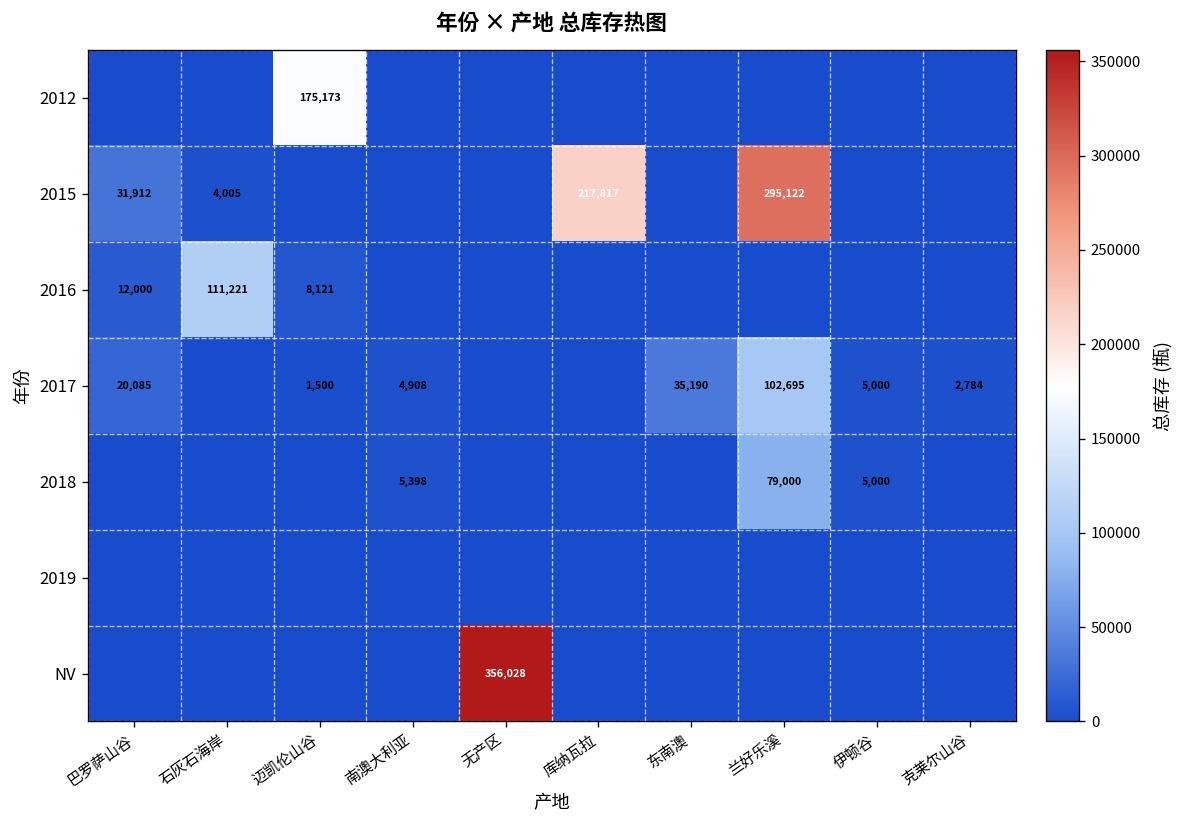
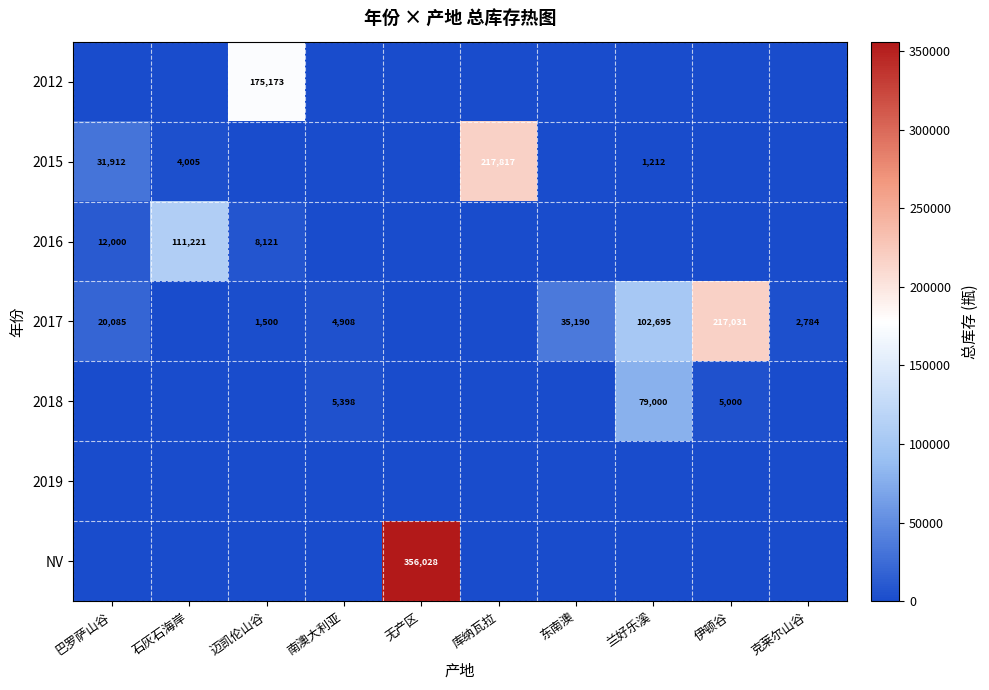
  {
    "2012": {
      "迈凯伦山谷": "175,173"
    },
    "2015": {
      "巴罗萨山谷": "31,912",
      "石灰石海岸": "4,005",
      "库纳瓦拉": "217,817",
-     "兰好乐溪": "295,122"
+     "兰好乐溪": "1,212"
    },
    "2016": {
      "巴罗萨山谷": "12,000",
      "石灰石海岸": "111,221",
      "迈凯伦山谷": "8,121"
    },
    "2017": {
      "巴罗萨山谷": "20,085",
      "迈凯伦山谷": "1,500",
      "南澳大利亚": "4,908",
      "东南澳": "35,190",
      "兰好乐溪": "102,695",
-     "伊顿谷": "5,000",
+     "伊顿谷": "217,031",
      "克莱尔山谷": "2,784"
    },
    "2018": {
      "南澳大利亚": "5,398",
      "兰好乐溪": "79,000",
      "伊顿谷": "5,000"
    },
    "NV": {
      "无产区": "356,028"
    }
  }
